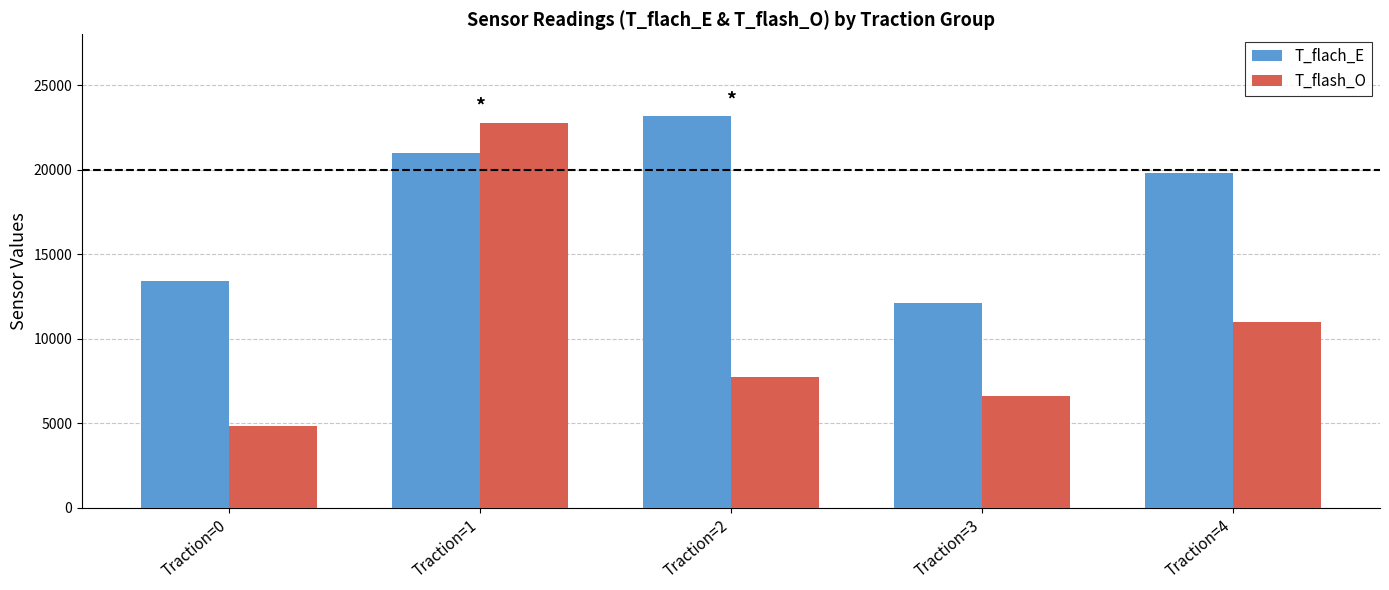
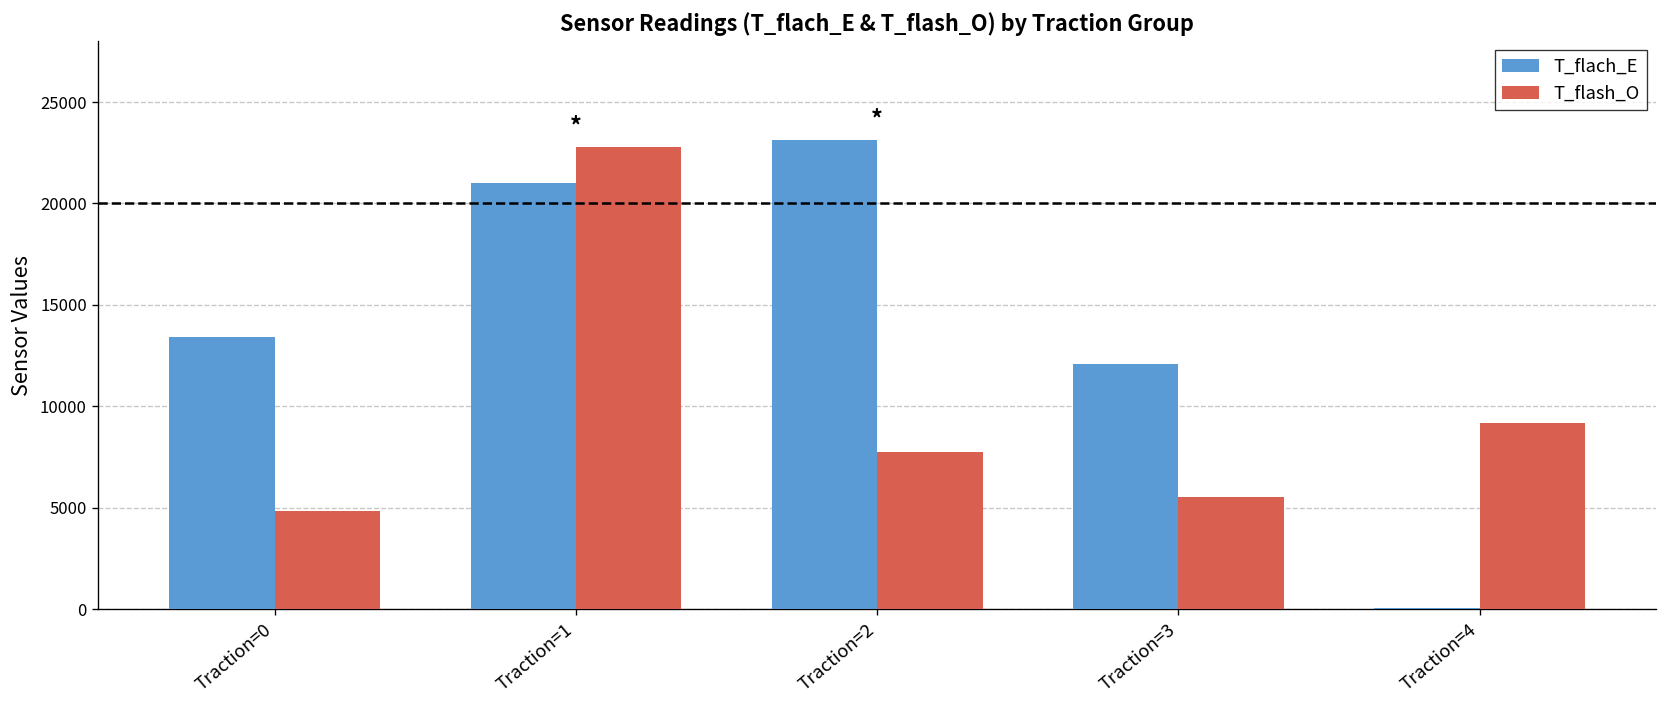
  {
    "T_flach_E": {
      "Traction=0": 13400,
      "Traction=1": 21000,
      "Traction=2": 23200,
      "Traction=3": 12100,
-     "Traction=4": 19800
+     "Traction=4": 100
    },
    "T_flash_O": {
      "Traction=0": 4900,
      "Traction=1": 22800,
      "Traction=2": 7800,
-     "Traction=3": 6600,
-     "Traction=4": 11000
+     "Traction=3": 5500,
+     "Traction=4": 9200
    }
  }
